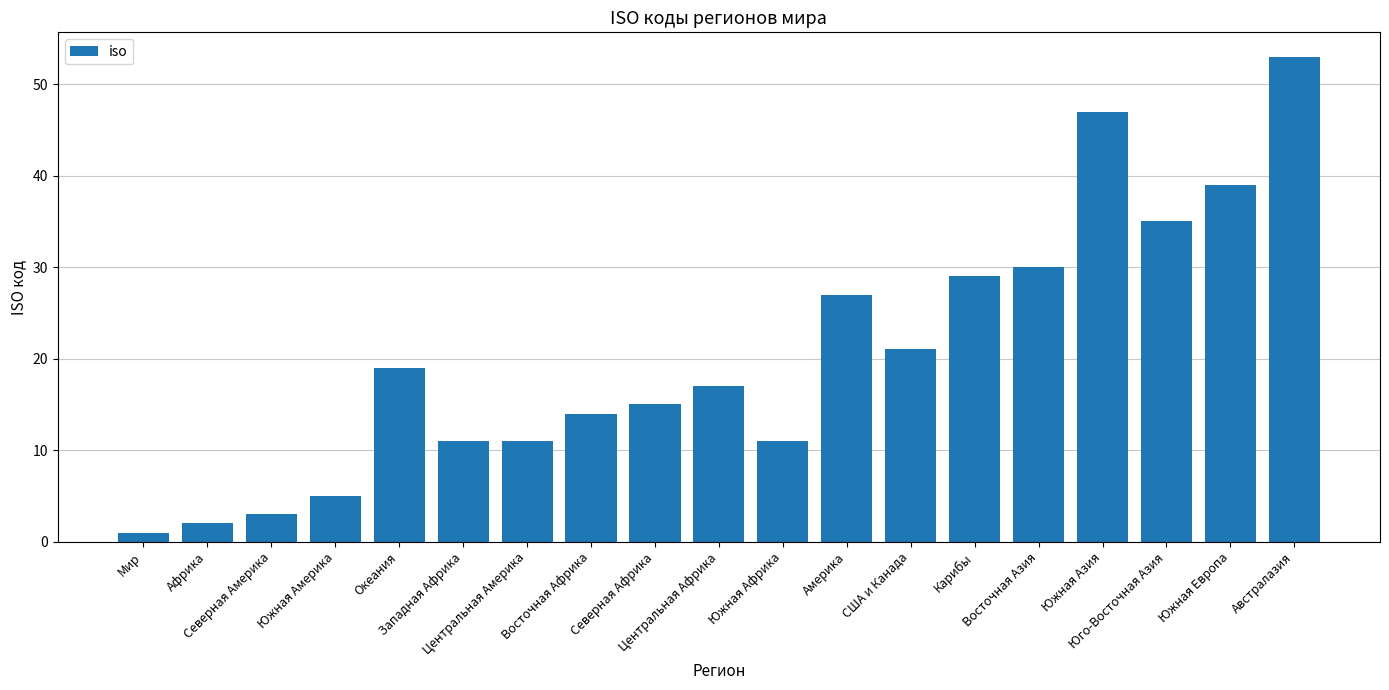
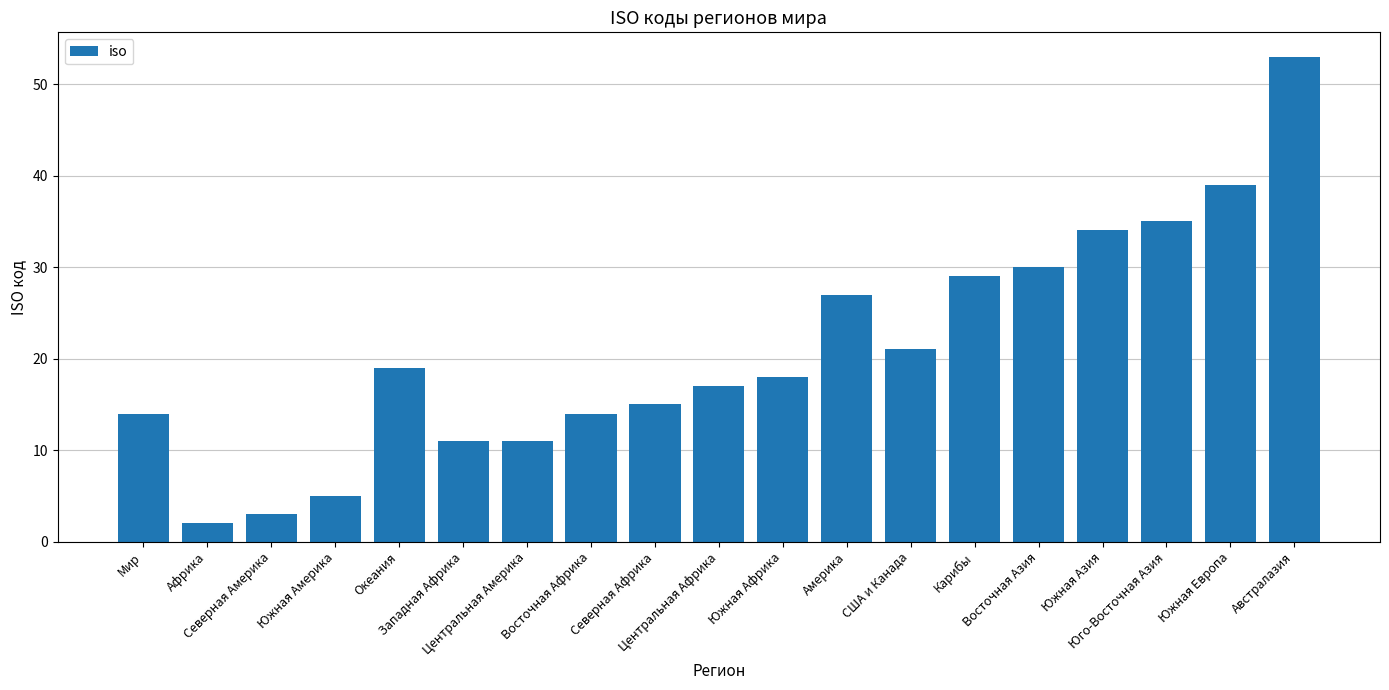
  {
-   "Мир": 1,
+   "Мир": 14,
    "Африка": 2,
    "Северная Америка": 3,
    "Южная Америка": 5,
    "Океания": 19,
    "Западная Африка": 11,
    "Центральная Америка": 11,
    "Восточная Африка": 14,
    "Северная Африка": 15,
    "Центральная Африка": 17,
-   "Южная Африка": 11,
+   "Южная Африка": 18,
    "Америка": 27,
    "США и Канада": 21,
    "Карибы": 29,
    "Восточная Азия": 30,
-   "Южная Азия": 47,
+   "Южная Азия": 34,
    "Юго-Восточная Азия": 35,
    "Южная Европа": 39,
    "Австралазия": 53
  }
